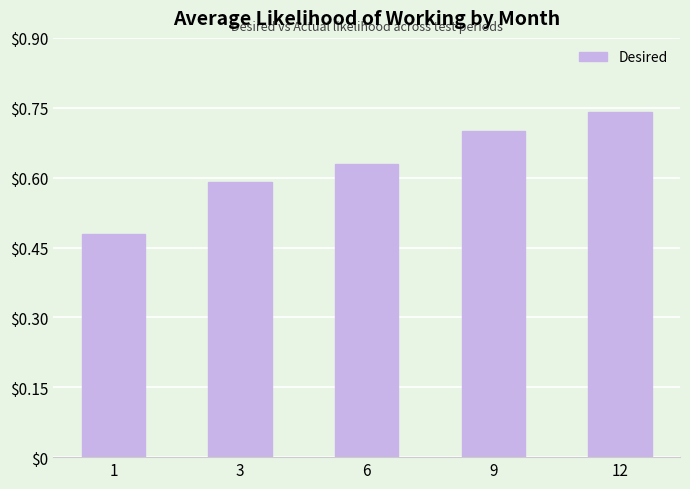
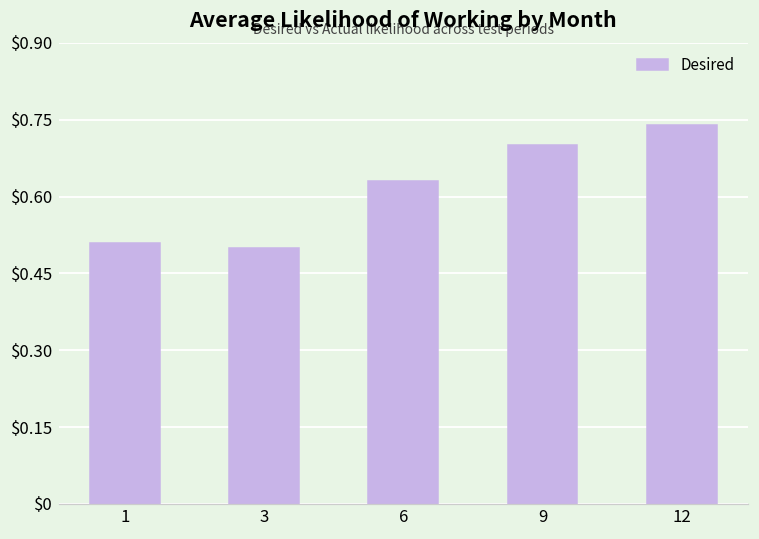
  {
-   "1": "$0.48",
-   "3": "$0.59",
+   "1": "$0.51",
+   "3": "$0.50",
    "6": "$0.63",
    "9": "$0.70",
    "12": "$0.74"
  }
